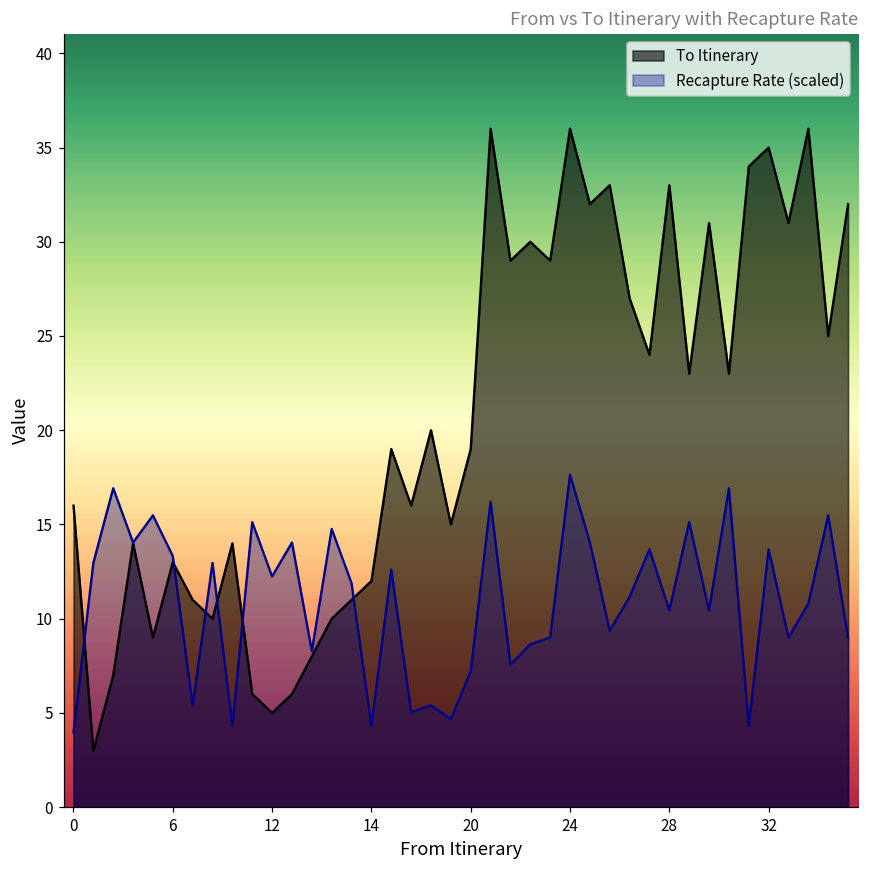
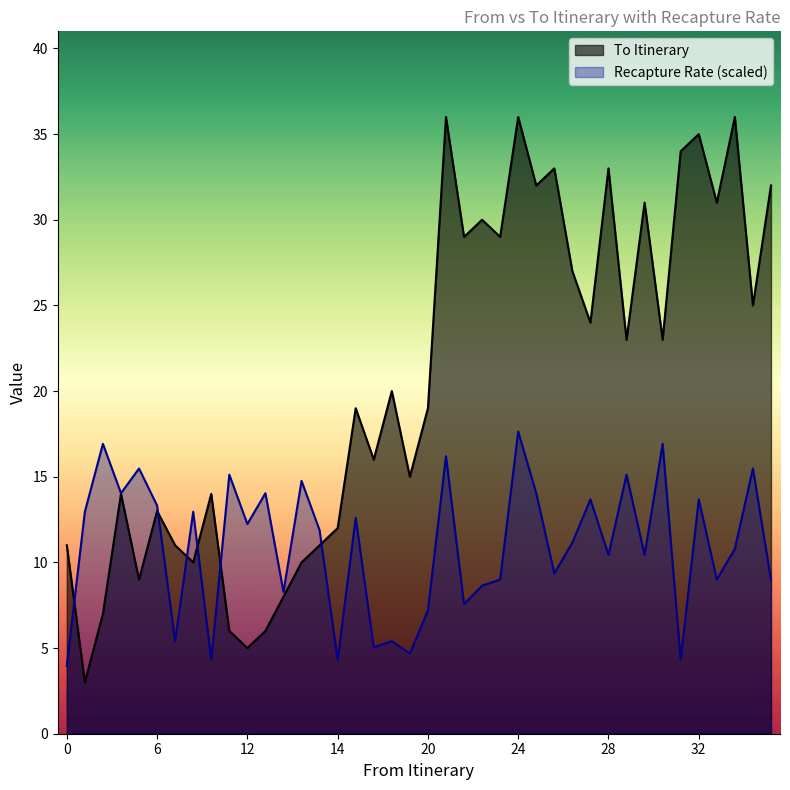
  {
    "To Itinerary": {
-     "0": 16,
+     "0": 11,
      "20": 19
    },
    "Recapture Rate (scaled)": {
      "0": 4,
      "20": 7.2
    }
  }
